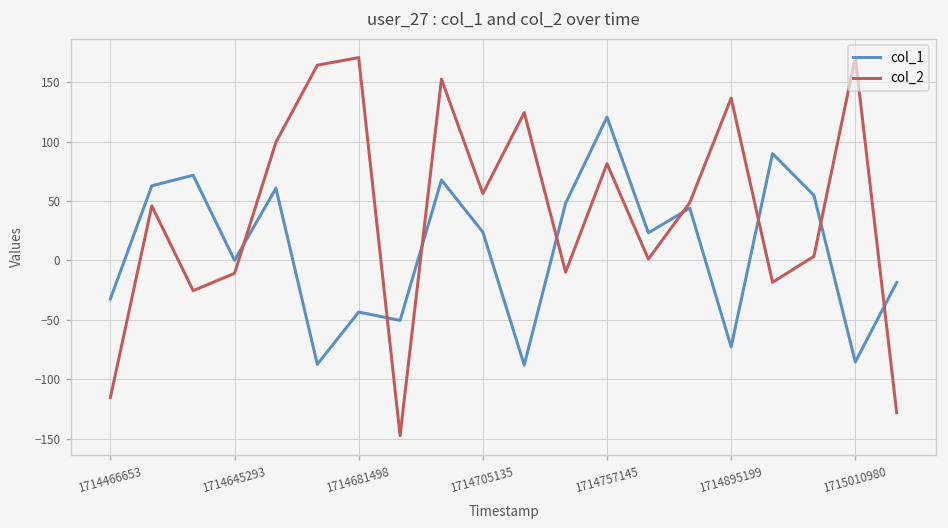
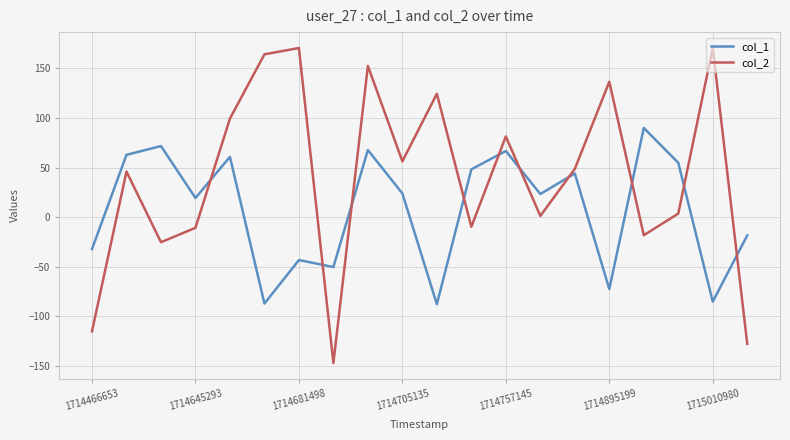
  {
    "col_1": {
      "1714466653": -30,
-     "1714645293": 0,
+     "1714645293": 20,
      "1714681498": -40,
      "1714705135": 20,
-     "1714757145": 120,
+     "1714757145": 70,
      "1714895199": -70,
      "1715010980": -90
    },
    "col_2": {
      "1714466653": -120,
      "1714645293": -10,
      "1714681498": 170,
      "1714705135": 60,
      "1714757145": 80,
      "1714895199": 140
    }
  }
